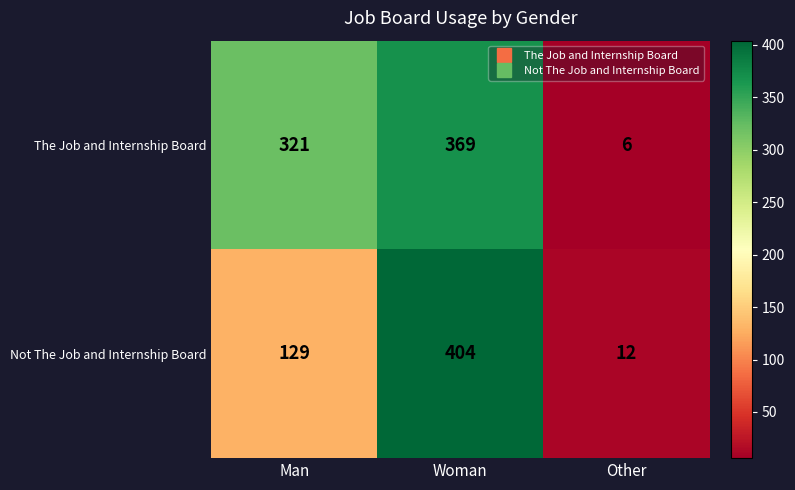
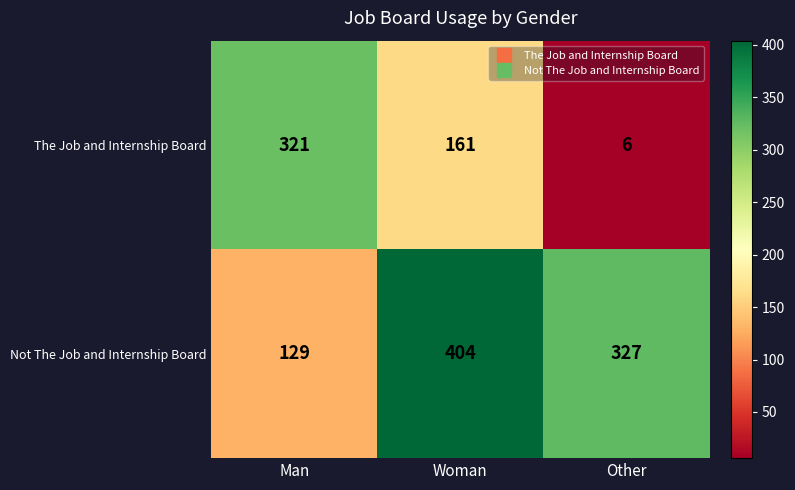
  {
    "The Job and Internship Board": {
      "Man": 321,
-     "Woman": 369,
+     "Woman": 161,
      "Other": 6
    },
    "Not The Job and Internship Board": {
      "Man": 129,
      "Woman": 404,
-     "Other": 12
+     "Other": 327
    }
  }
